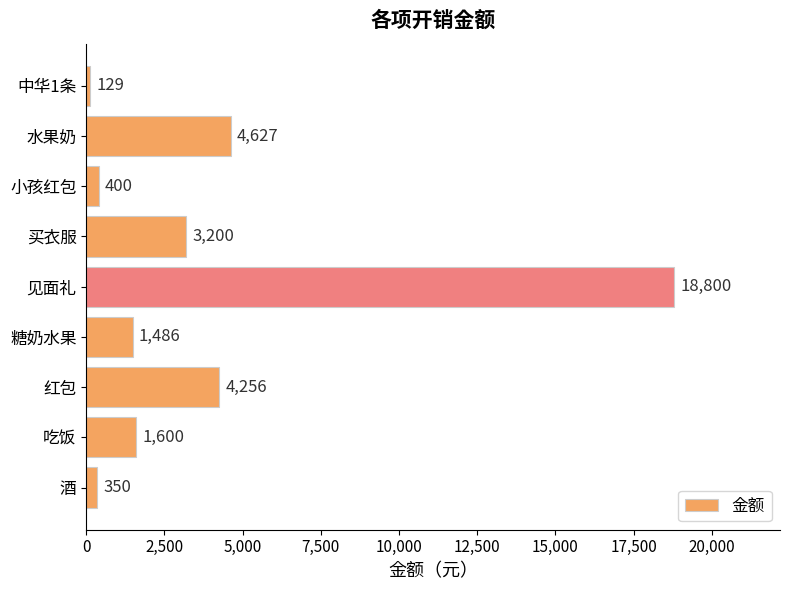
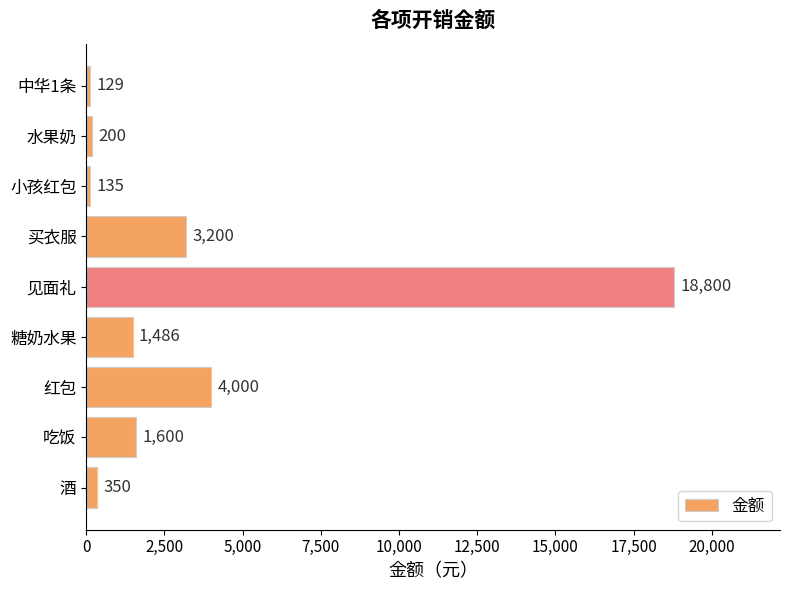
  {
    "中华1条": "129",
-   "水果奶": "4,627",
-   "小孩红包": "400",
+   "水果奶": "200",
+   "小孩红包": "135",
    "买衣服": "3,200",
    "见面礼": "18,800",
    "糖奶水果": "1,486",
-   "红包": "4,256",
+   "红包": "4,000",
    "吃饭": "1,600",
    "酒": "350"
  }
